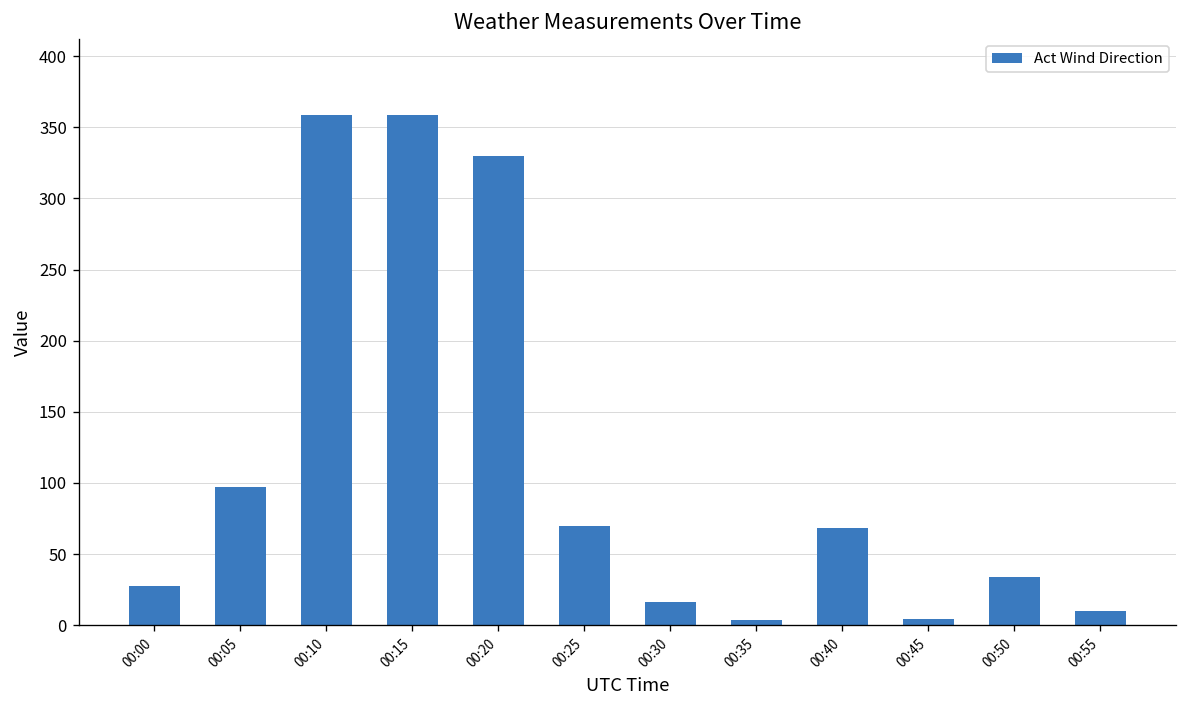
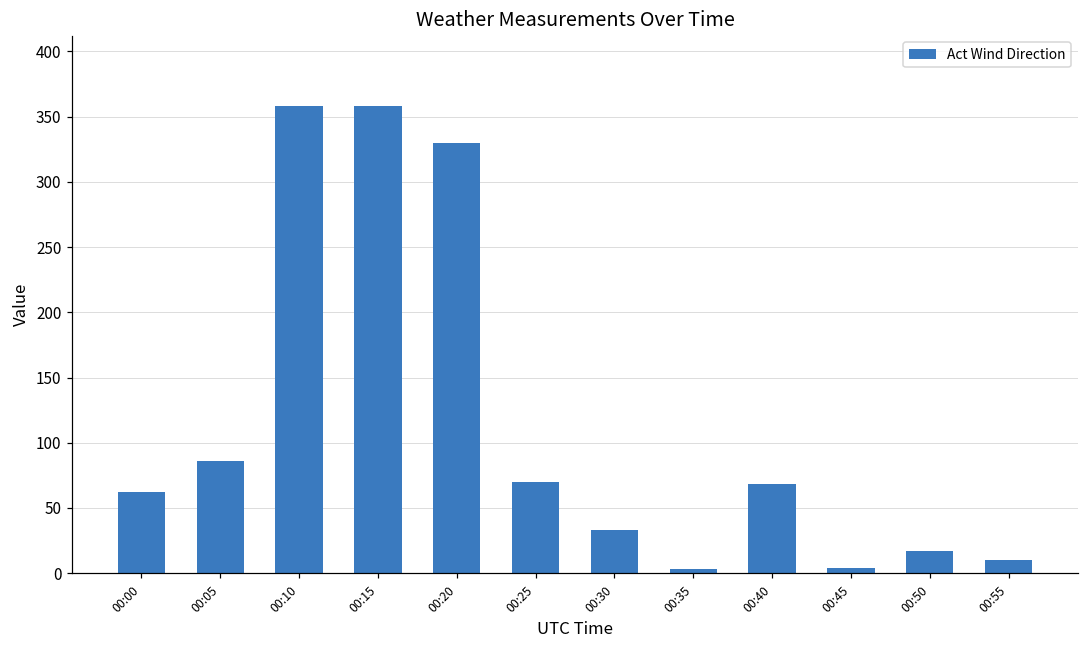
  {
-   "00:00": 28,
-   "00:05": 97,
+   "00:00": 62,
+   "00:05": 86,
    "00:10": 358,
    "00:15": 358,
    "00:20": 330,
    "00:25": 70,
-   "00:30": 16,
+   "00:30": 33,
    "00:35": 3,
    "00:40": 69,
    "00:45": 4,
-   "00:50": 34,
+   "00:50": 17,
    "00:55": 10
  }
